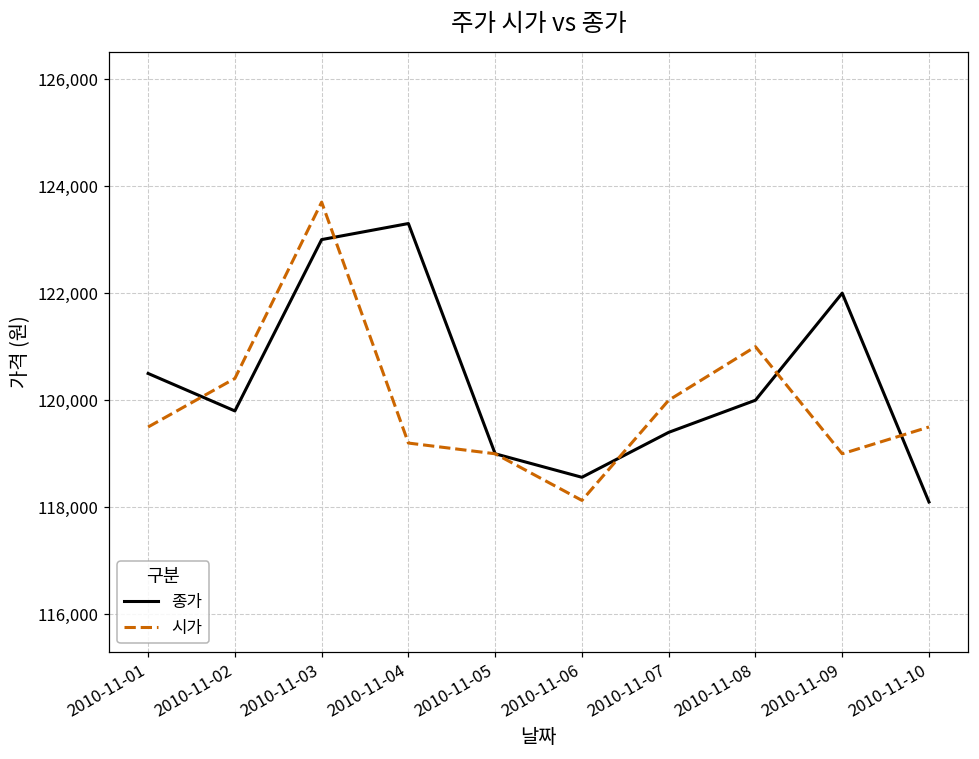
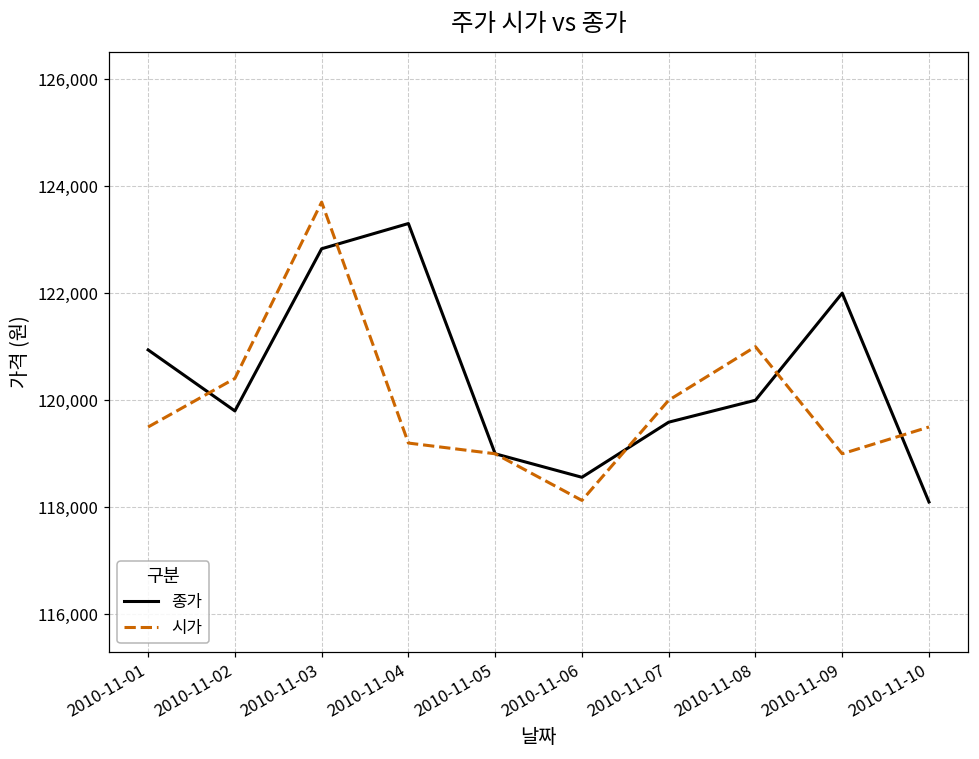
  {
    "종가": {
-     "2010-11-01": "120,500",
+     "2010-11-01": "120,900",
      "2010-11-02": "119,800",
-     "2010-11-03": "123,000",
+     "2010-11-03": "122,800",
      "2010-11-04": "123,300",
      "2010-11-06": "118,600",
-     "2010-11-07": "119,400",
+     "2010-11-07": "119,600",
      "2010-11-08": "120,000",
      "2010-11-09": "122,000",
      "2010-11-10": "118,100"
    },
    "시가": {
      "2010-11-01": "119,500",
      "2010-11-02": "120,400",
      "2010-11-03": "123,700",
      "2010-11-04": "119,200",
      "2010-11-06": "118,100",
      "2010-11-07": "120,000",
      "2010-11-08": "121,000",
      "2010-11-09": "119,000",
      "2010-11-10": "119,500"
    }
  }
